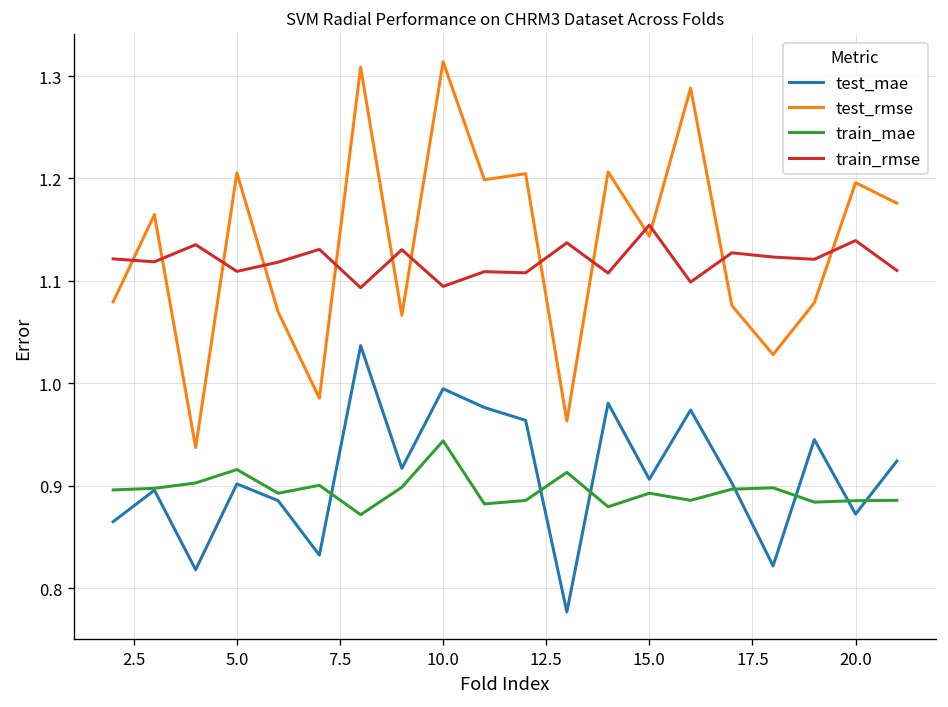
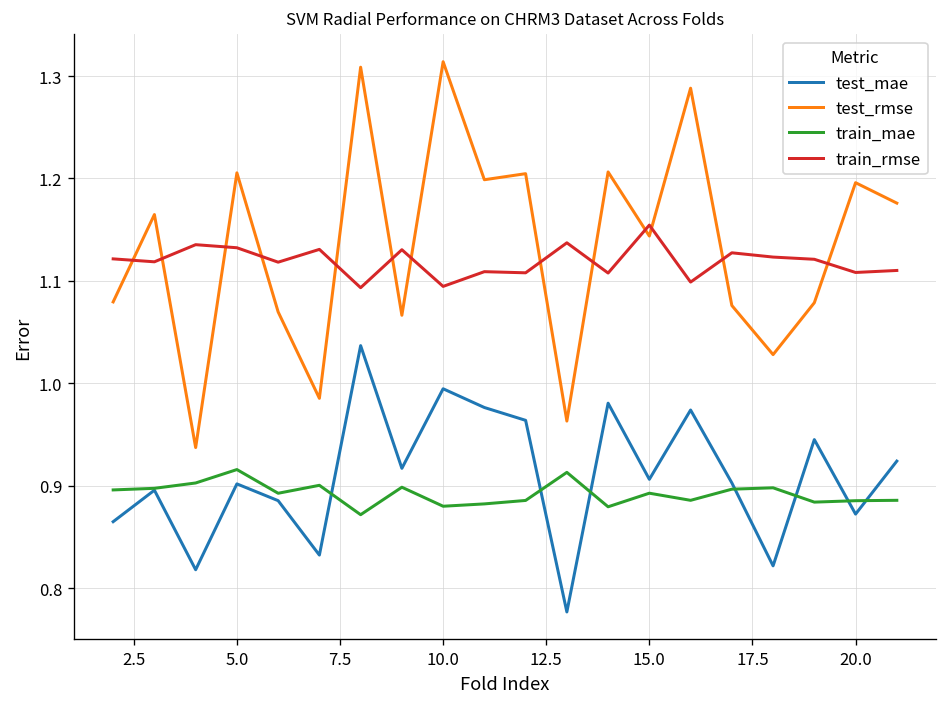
  {
    "test_mae": {
      "5.0": 0.90,
      "10.0": 0.99,
      "15.0": 0.91,
      "20.0": 0.87
    },
    "test_rmse": {
      "5.0": 1.21,
      "10.0": 1.31,
      "15.0": 1.14,
      "20.0": 1.20
    },
    "train_mae": {
      "5.0": 0.92,
-     "10.0": 0.94,
+     "10.0": 0.88,
      "15.0": 0.89,
      "20.0": 0.89
    },
    "train_rmse": {
-     "5.0": 1.11,
+     "5.0": 1.13,
      "10.0": 1.09,
      "15.0": 1.15,
-     "20.0": 1.14
+     "20.0": 1.11
    }
  }
